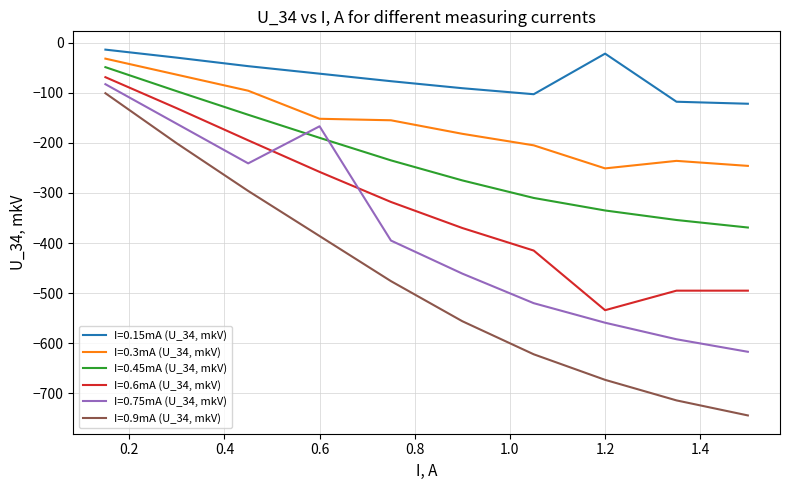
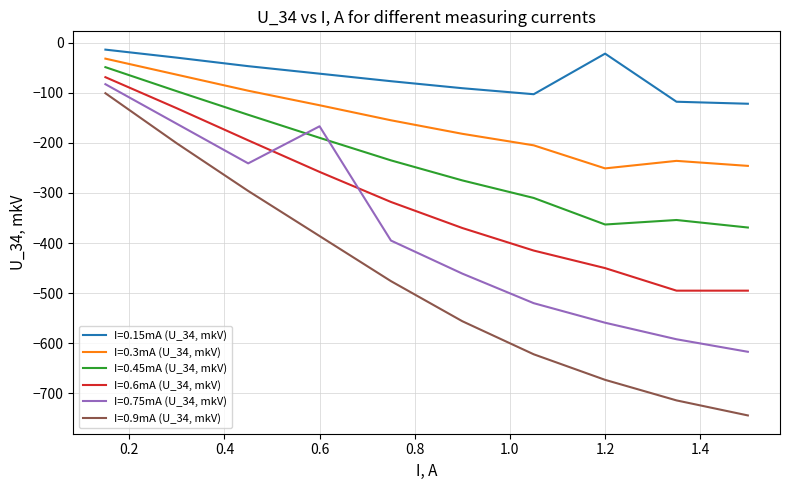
  {
    "I=0.15mA (U_34, mkV)": {
      "0.6": -60,
      "1.2": -20
    },
    "I=0.3mA (U_34, mkV)": {
-     "0.6": -150,
+     "0.6": -130,
      "1.2": -250
    },
    "I=0.45mA (U_34, mkV)": {
      "0.6": -190,
-     "1.2": -340
+     "1.2": -360
    },
    "I=0.6mA (U_34, mkV)": {
      "0.6": -260,
-     "1.2": -530
+     "1.2": -450
    },
    "I=0.75mA (U_34, mkV)": {
      "0.6": -170,
      "1.2": -560
    },
    "I=0.9mA (U_34, mkV)": {
      "0.6": -390,
      "1.2": -670
    }
  }
